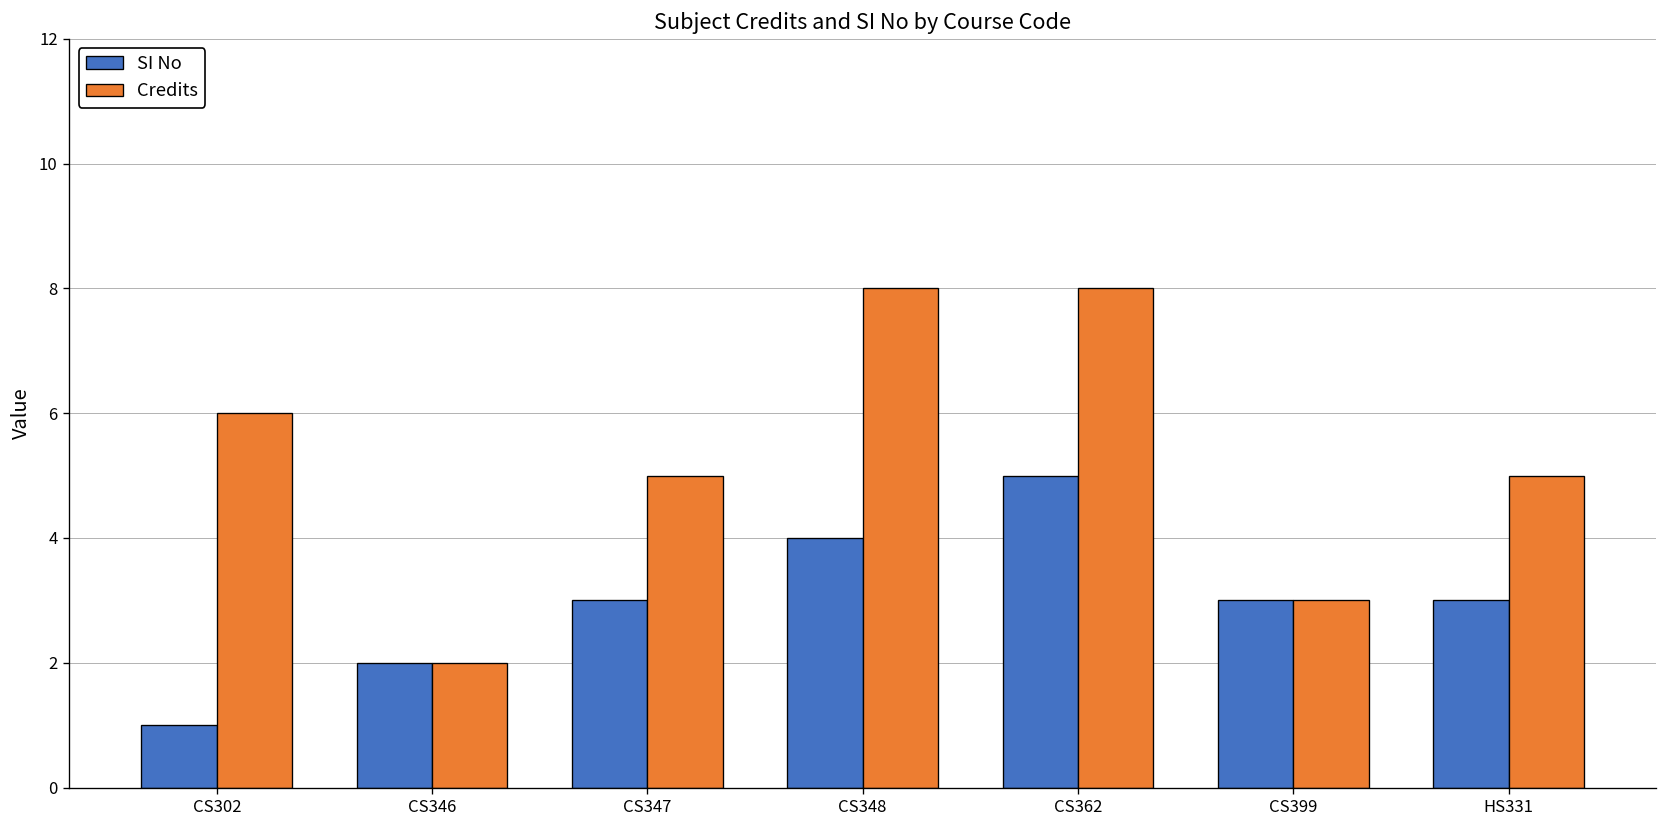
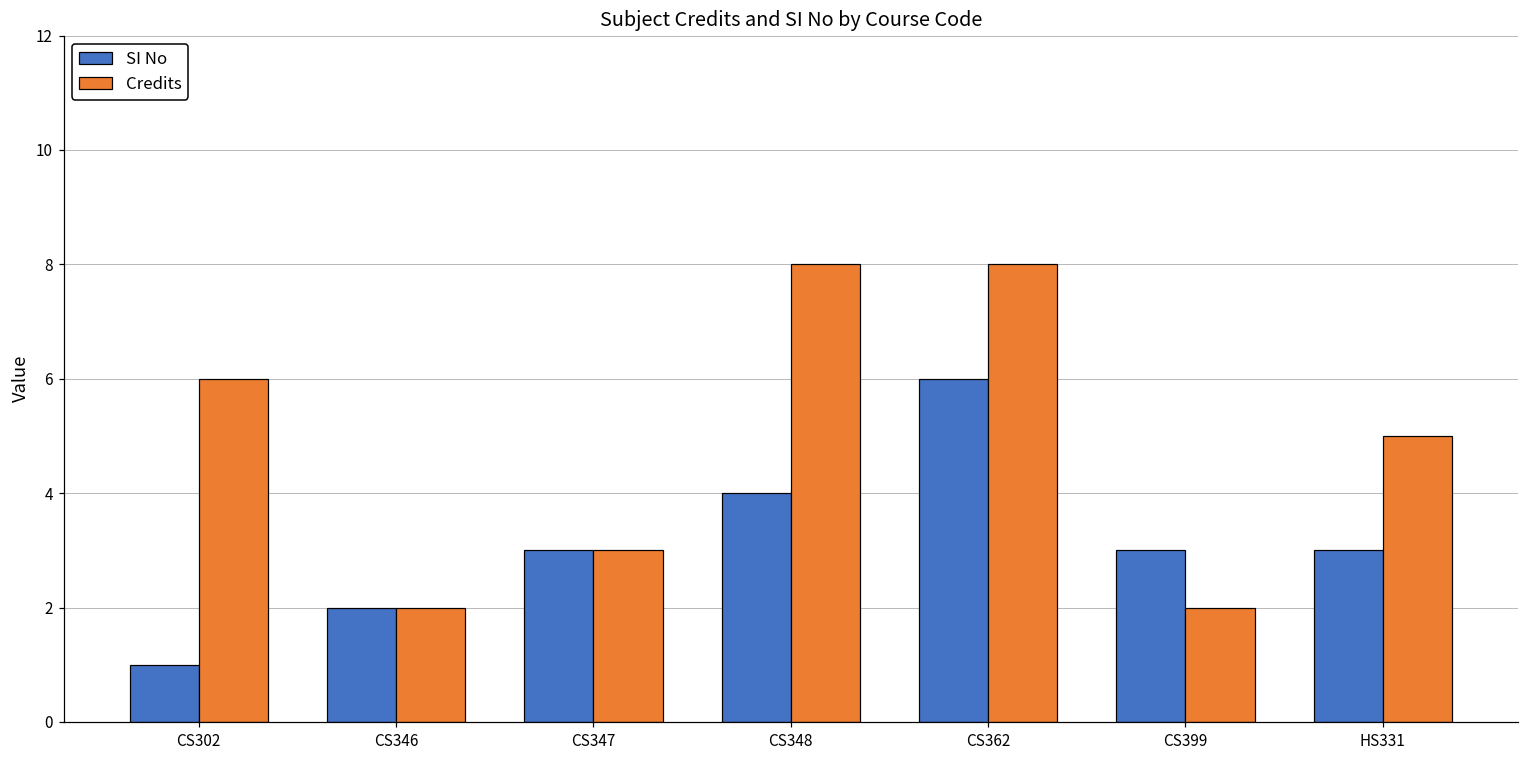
  {
    "SI No": {
      "CS302": 1,
      "CS346": 2,
      "CS347": 3,
      "CS348": 4,
-     "CS362": 5,
+     "CS362": 6,
      "CS399": 3,
      "HS331": 3
    },
    "Credits": {
      "CS302": 6,
      "CS346": 2,
-     "CS347": 5,
+     "CS347": 3,
      "CS348": 8,
      "CS362": 8,
-     "CS399": 3,
+     "CS399": 2,
      "HS331": 5
    }
  }
